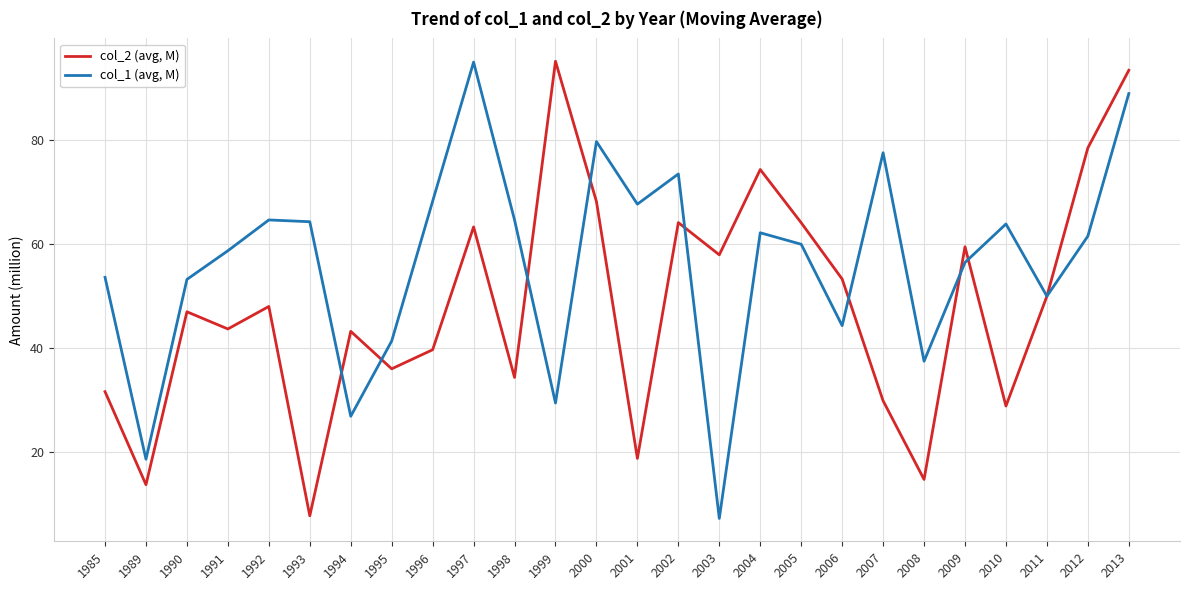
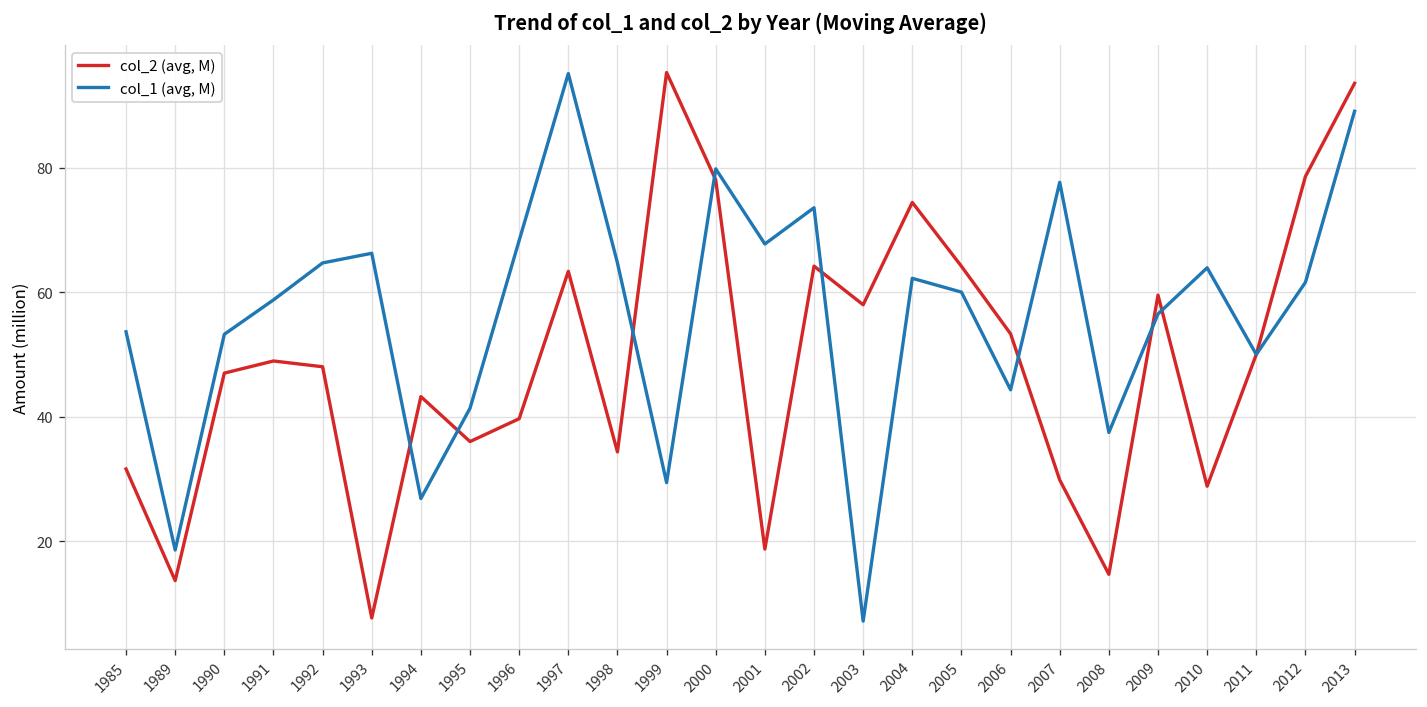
  {
    "col_2 (avg, M)": {
      "1985": 32,
      "1989": 14,
      "1990": 47,
-     "1991": 44,
+     "1991": 49,
      "1992": 48,
      "1993": 8,
      "1994": 43,
      "1995": 36,
      "1996": 40,
      "1997": 63,
      "1998": 34,
      "1999": 95,
-     "2000": 68,
+     "2000": 78,
      "2001": 19,
      "2002": 64,
      "2003": 58,
      "2004": 74,
      "2005": 64,
      "2006": 53,
      "2007": 30,
      "2008": 15,
      "2009": 60,
      "2010": 29,
      "2012": 79,
      "2013": 94
    },
    "col_1 (avg, M)": {
      "1985": 54,
      "1989": 19,
      "1990": 53,
      "1991": 59,
      "1992": 65,
-     "1993": 64,
+     "1993": 66,
      "1994": 27,
      "1995": 41,
      "1996": 68,
      "1997": 95,
      "1998": 65,
      "1999": 29,
      "2000": 80,
      "2001": 68,
      "2002": 74,
      "2003": 7,
      "2004": 62,
      "2005": 60,
      "2006": 44,
      "2007": 78,
      "2008": 37,
      "2009": 56,
      "2010": 64,
      "2012": 62,
      "2013": 89
    }
  }
